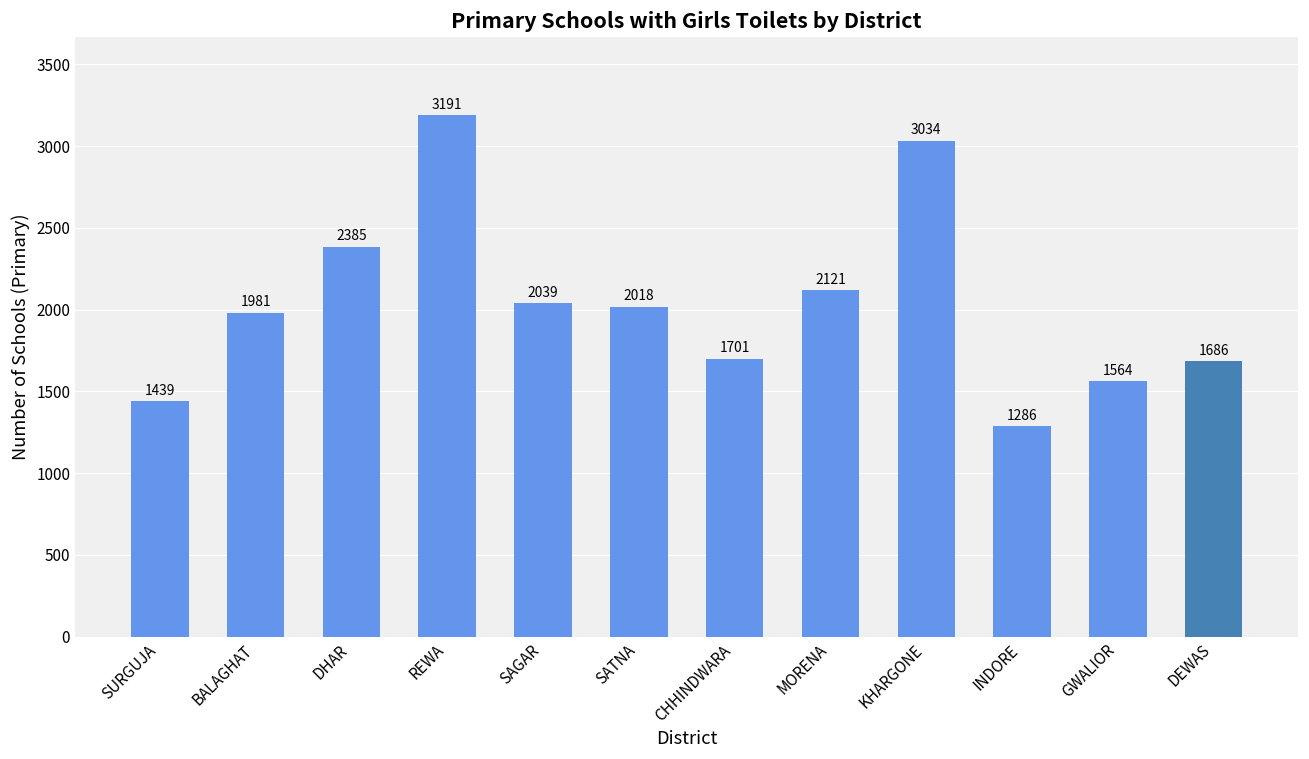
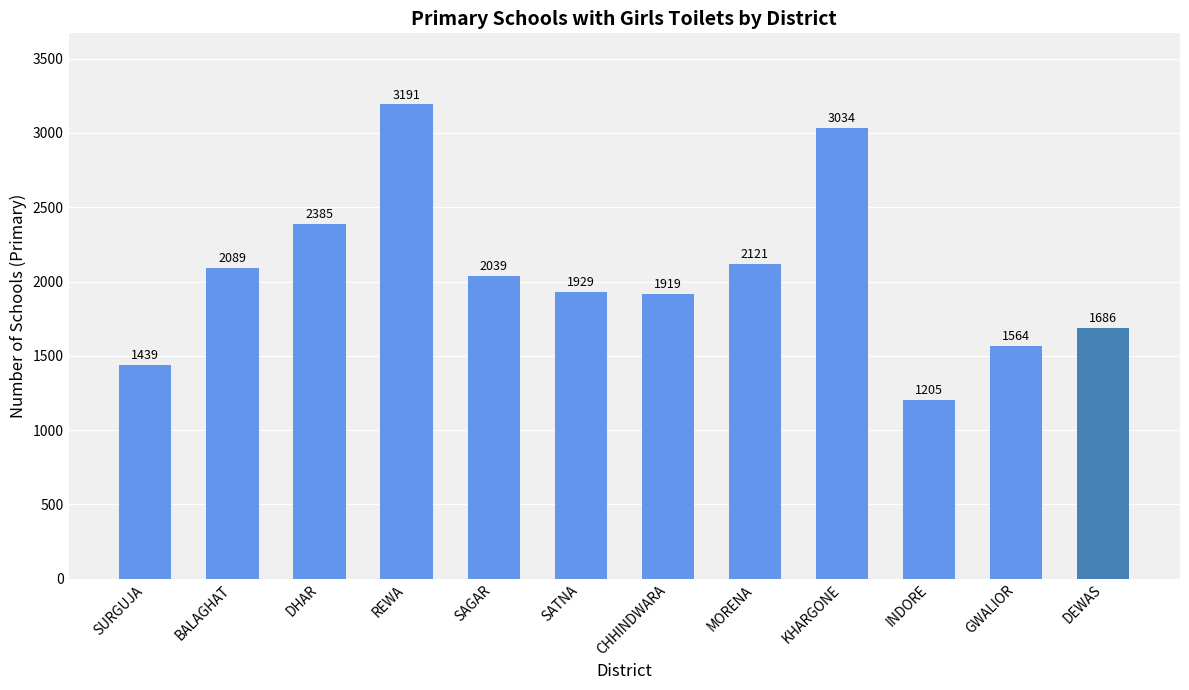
  {
    "SURGUJA": 1439,
-   "BALAGHAT": 1981,
+   "BALAGHAT": 2089,
    "DHAR": 2385,
    "REWA": 3191,
    "SAGAR": 2039,
-   "SATNA": 2018,
-   "CHHINDWARA": 1701,
+   "SATNA": 1929,
+   "CHHINDWARA": 1919,
    "MORENA": 2121,
    "KHARGONE": 3034,
-   "INDORE": 1286,
+   "INDORE": 1205,
    "GWALIOR": 1564,
    "DEWAS": 1686
  }
